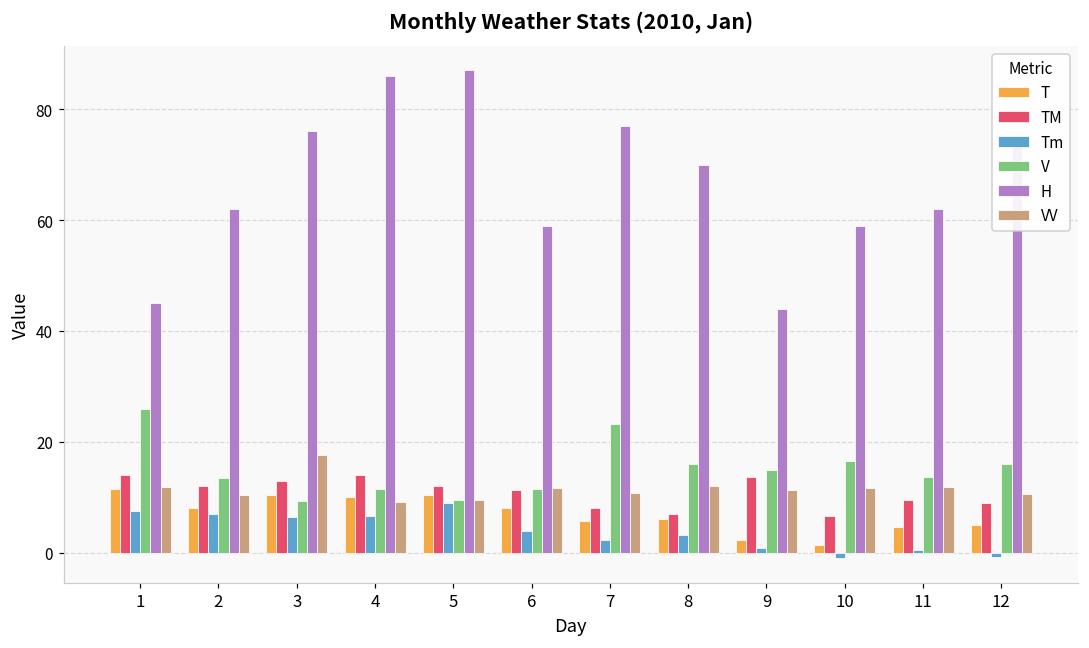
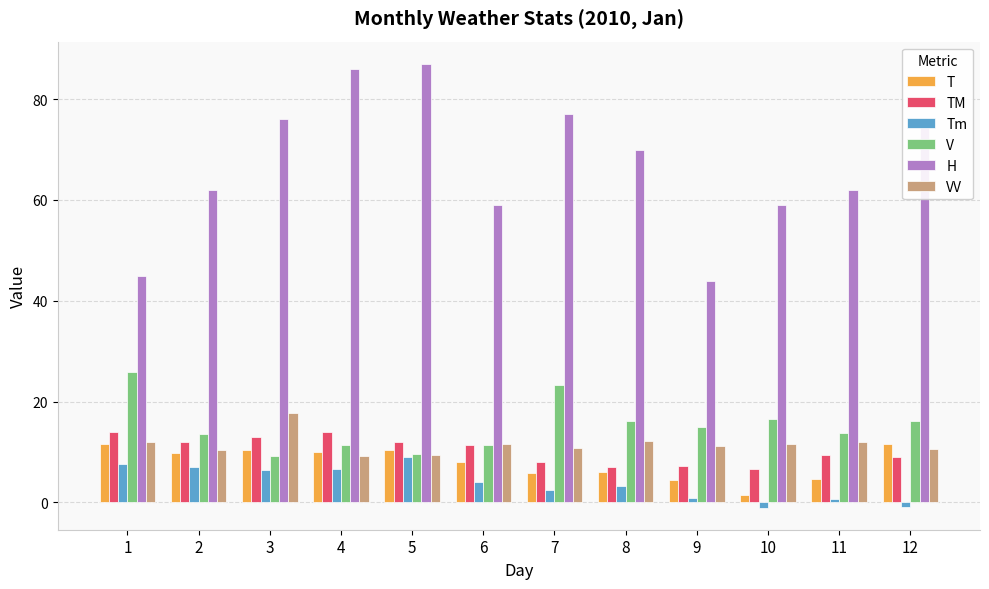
  {
    "T": {
      "1": 12,
-     "2": 8,
+     "2": 10,
      "3": 10,
      "4": 10,
      "5": 10,
      "6": 8,
      "7": 6,
      "8": 6,
-     "9": 2,
+     "9": 4,
      "10": 1,
      "11": 5,
-     "12": 5
+     "12": 12
    },
    "TM": {
      "1": 14,
      "2": 12,
      "3": 13,
      "4": 14,
      "5": 12,
      "6": 11,
      "7": 8,
      "8": 7,
-     "9": 14,
+     "9": 7,
      "10": 7,
      "11": 10,
      "12": 9
    },
    "Tm": {
      "1": 8,
      "2": 7,
      "3": 6,
      "4": 7,
      "5": 9,
      "6": 4,
      "7": 2,
      "8": 3,
      "9": 1,
      "10": -1,
      "11": 1,
      "12": -1
    },
    "V": {
      "1": 26,
      "2": 14,
      "3": 9,
      "4": 12,
      "5": 10,
      "6": 12,
      "7": 23,
      "8": 16,
      "9": 15,
      "10": 17,
      "11": 14,
      "12": 16
    },
    "H": {
      "1": 45,
      "2": 62,
      "3": 76,
      "4": 86,
      "5": 87,
      "6": 59,
      "7": 77,
      "8": 70,
      "9": 44,
      "10": 59,
      "11": 62
    },
    "VV": {
      "1": 12,
      "2": 11,
      "3": 18,
      "4": 9,
      "5": 10,
      "6": 12,
      "7": 11,
      "8": 12,
      "9": 11,
      "10": 12,
      "11": 12,
      "12": 11
    }
  }
